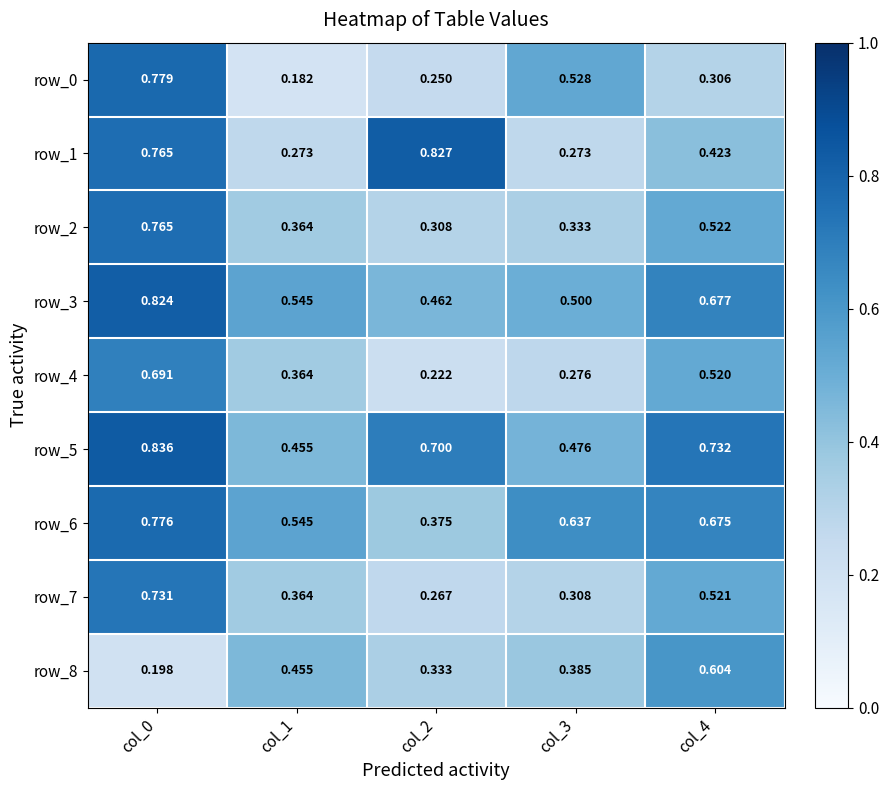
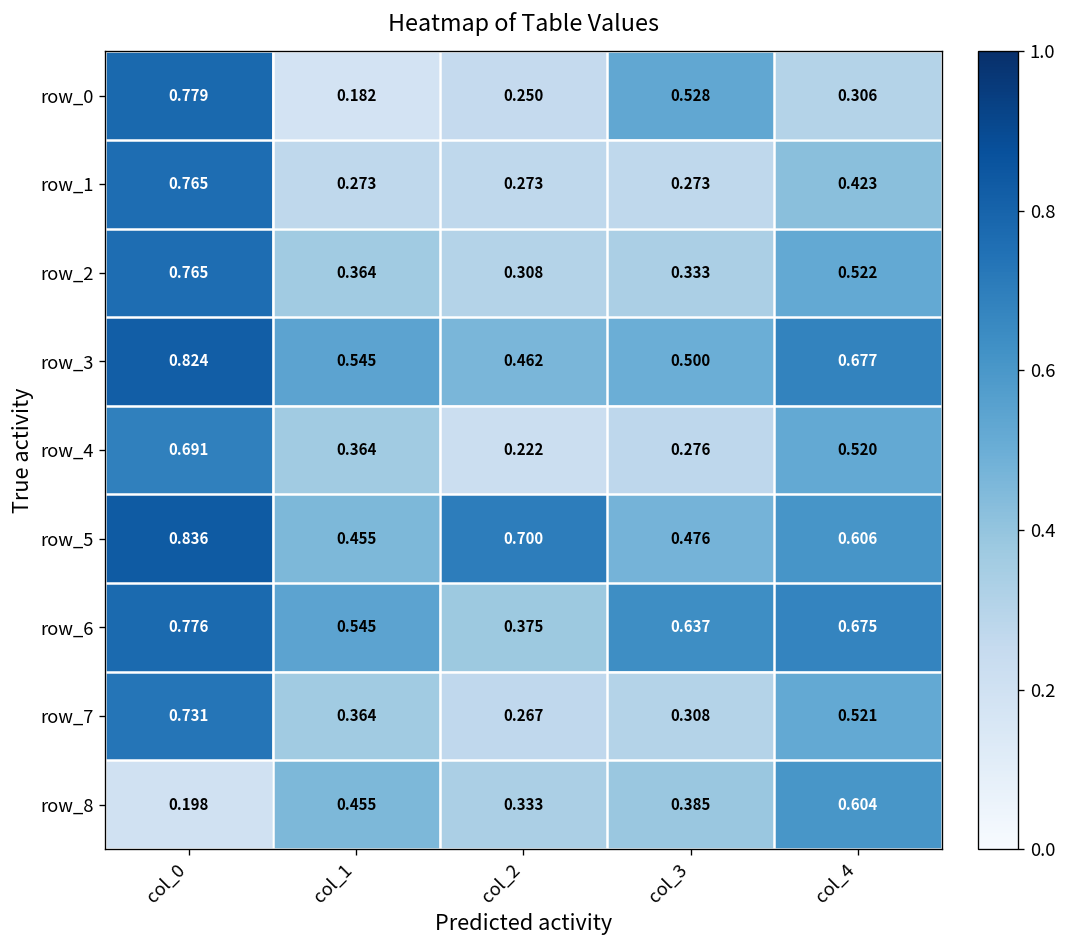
  {
    "row_0": {
      "col_0": 0.779,
      "col_1": 0.182,
      "col_2": 0.250,
      "col_3": 0.528,
      "col_4": 0.306
    },
    "row_1": {
      "col_0": 0.765,
      "col_1": 0.273,
-     "col_2": 0.827,
+     "col_2": 0.273,
      "col_3": 0.273,
      "col_4": 0.423
    },
    "row_2": {
      "col_0": 0.765,
      "col_1": 0.364,
      "col_2": 0.308,
      "col_3": 0.333,
      "col_4": 0.522
    },
    "row_3": {
      "col_0": 0.824,
      "col_1": 0.545,
      "col_2": 0.462,
      "col_3": 0.500,
      "col_4": 0.677
    },
    "row_4": {
      "col_0": 0.691,
      "col_1": 0.364,
      "col_2": 0.222,
      "col_3": 0.276,
      "col_4": 0.520
    },
    "row_5": {
      "col_0": 0.836,
      "col_1": 0.455,
      "col_2": 0.700,
      "col_3": 0.476,
-     "col_4": 0.732
+     "col_4": 0.606
    },
    "row_6": {
      "col_0": 0.776,
      "col_1": 0.545,
      "col_2": 0.375,
      "col_3": 0.637,
      "col_4": 0.675
    },
    "row_7": {
      "col_0": 0.731,
      "col_1": 0.364,
      "col_2": 0.267,
      "col_3": 0.308,
      "col_4": 0.521
    },
    "row_8": {
      "col_0": 0.198,
      "col_1": 0.455,
      "col_2": 0.333,
      "col_3": 0.385,
      "col_4": 0.604
    }
  }
